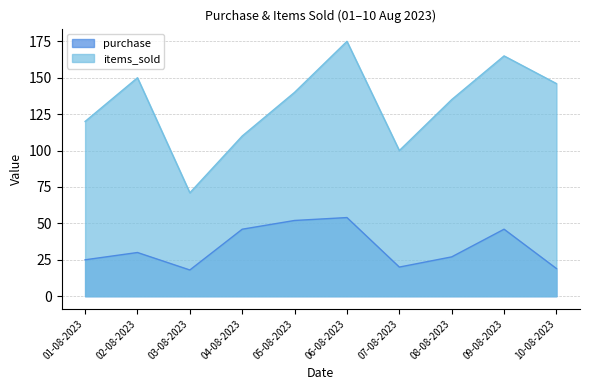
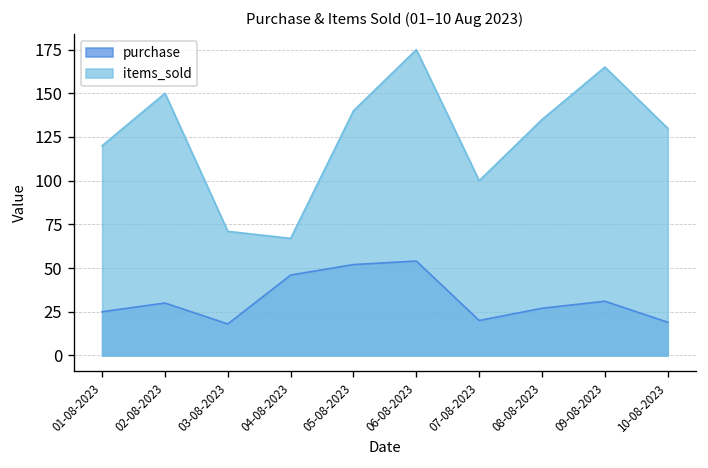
  {
    "purchase": {
      "01-08-2023": 25,
      "02-08-2023": 30,
      "03-08-2023": 18,
      "04-08-2023": 46,
      "05-08-2023": 52,
      "06-08-2023": 54,
      "07-08-2023": 20,
      "08-08-2023": 27,
-     "09-08-2023": 46,
+     "09-08-2023": 31,
      "10-08-2023": 19
    },
    "items_sold": {
      "01-08-2023": 120,
      "02-08-2023": 150,
      "03-08-2023": 71,
-     "04-08-2023": 110,
+     "04-08-2023": 67,
      "05-08-2023": 140,
      "06-08-2023": 175,
      "07-08-2023": 100,
      "08-08-2023": 135,
      "09-08-2023": 165,
-     "10-08-2023": 146
+     "10-08-2023": 130
    }
  }
